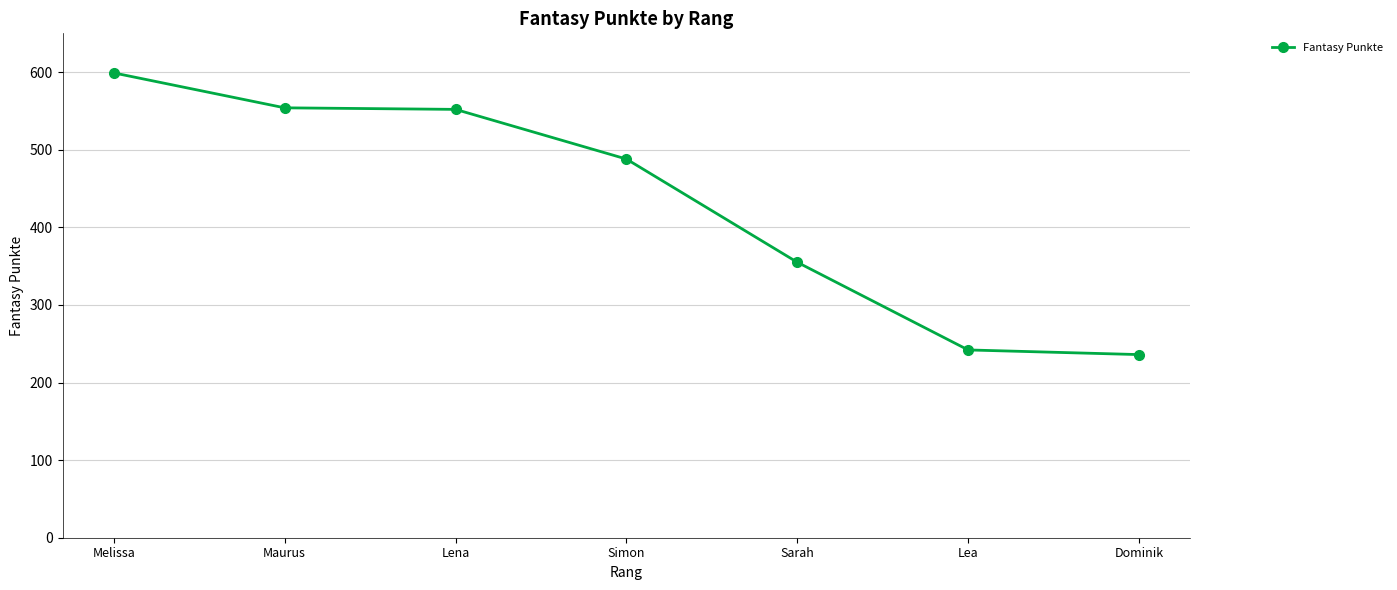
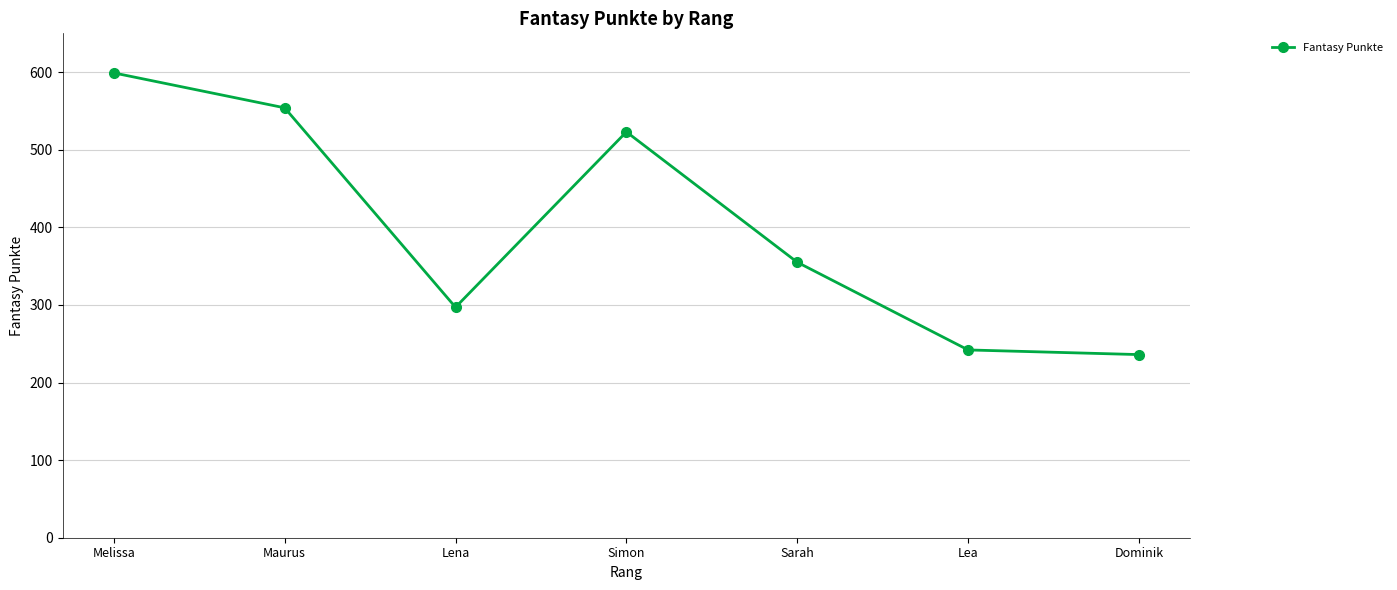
  {
    "Melissa": 600,
    "Maurus": 550,
-   "Lena": 550,
-   "Simon": 490,
+   "Lena": 300,
+   "Simon": 520,
    "Sarah": 360,
    "Lea": 240,
    "Dominik": 240
  }
